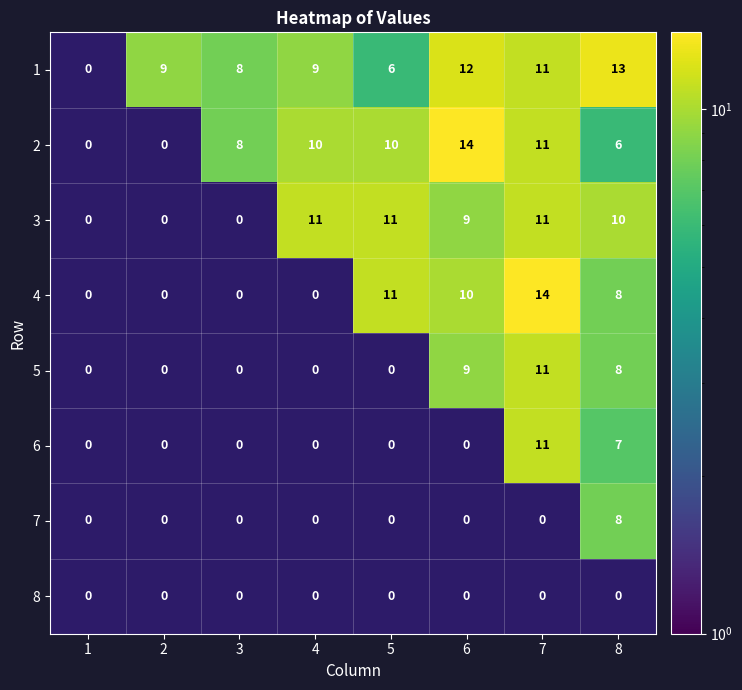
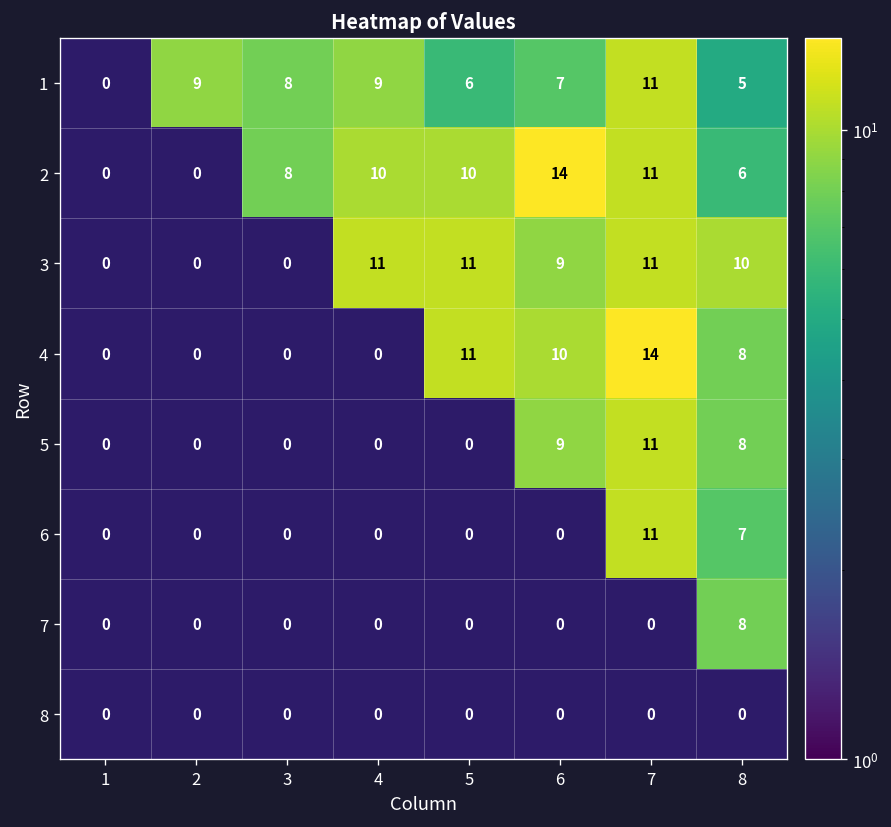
  {
    "1": {
      "1": 0,
      "2": 9,
      "3": 8,
      "4": 9,
      "5": 6,
-     "6": 12,
+     "6": 7,
      "7": 11,
-     "8": 13
+     "8": 5
    },
    "2": {
      "1": 0,
      "2": 0,
      "3": 8,
      "4": 10,
      "5": 10,
      "6": 14,
      "7": 11,
      "8": 6
    },
    "3": {
      "1": 0,
      "2": 0,
      "3": 0,
      "4": 11,
      "5": 11,
      "6": 9,
      "7": 11,
      "8": 10
    },
    "4": {
      "1": 0,
      "2": 0,
      "3": 0,
      "4": 0,
      "5": 11,
      "6": 10,
      "7": 14,
      "8": 8
    },
    "5": {
      "1": 0,
      "2": 0,
      "3": 0,
      "4": 0,
      "5": 0,
      "6": 9,
      "7": 11,
      "8": 8
    },
    "6": {
      "1": 0,
      "2": 0,
      "3": 0,
      "4": 0,
      "5": 0,
      "6": 0,
      "7": 11,
      "8": 7
    },
    "7": {
      "1": 0,
      "2": 0,
      "3": 0,
      "4": 0,
      "5": 0,
      "6": 0,
      "7": 0,
      "8": 8
    },
    "8": {
      "1": 0,
      "2": 0,
      "3": 0,
      "4": 0,
      "5": 0,
      "6": 0,
      "7": 0,
      "8": 0
    }
  }
